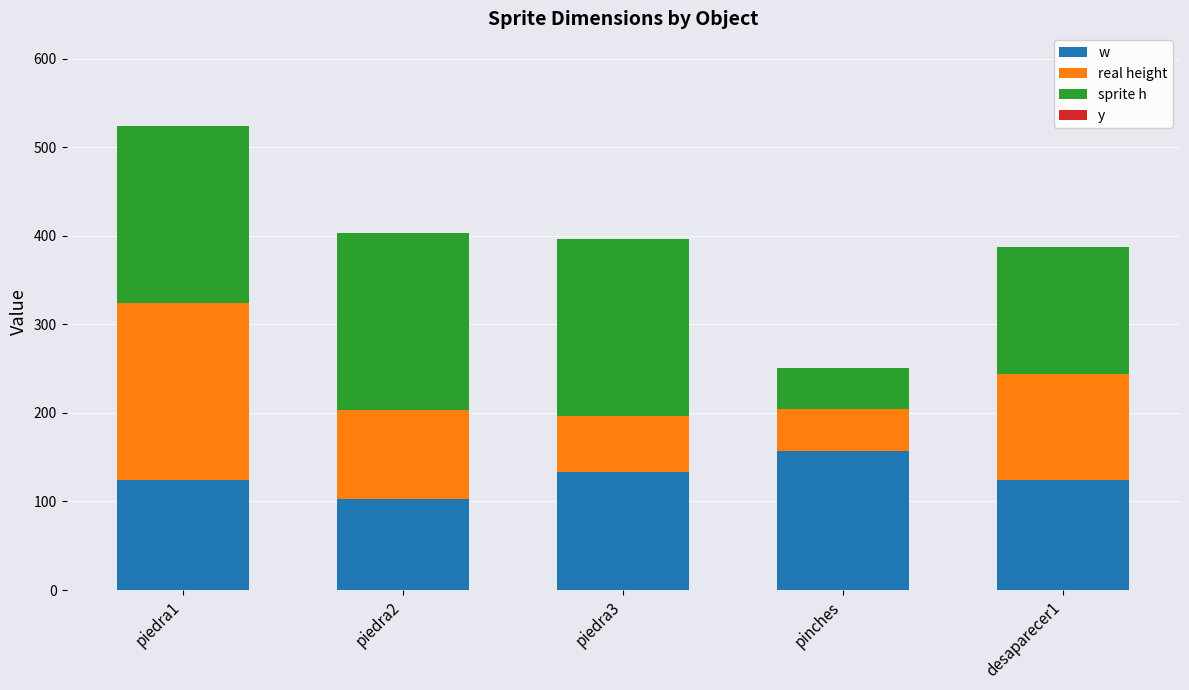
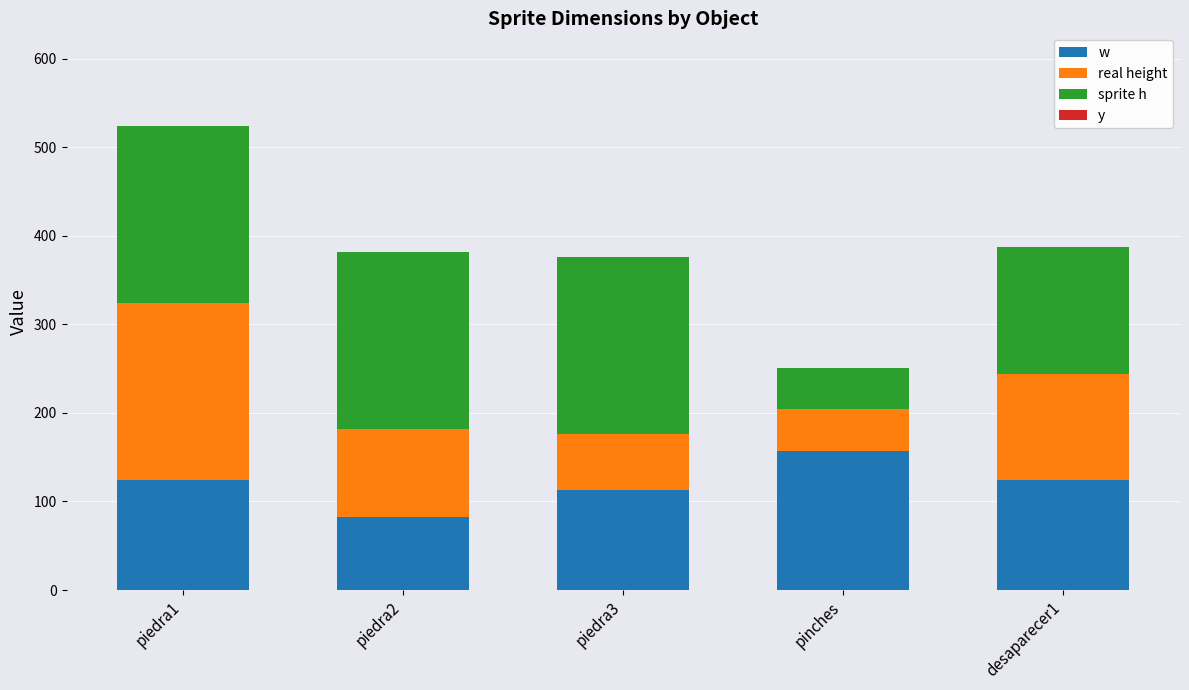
  {
    "w": {
      "piedra1": 120,
-     "piedra2": 100,
-     "piedra3": 130,
+     "piedra2": 80,
+     "piedra3": 110,
      "pinches": 160,
      "desaparecer1": 120
    },
    "real height": {
      "piedra1": 200,
      "piedra2": 100,
      "piedra3": 60,
      "pinches": 50,
      "desaparecer1": 120
    }
  }
